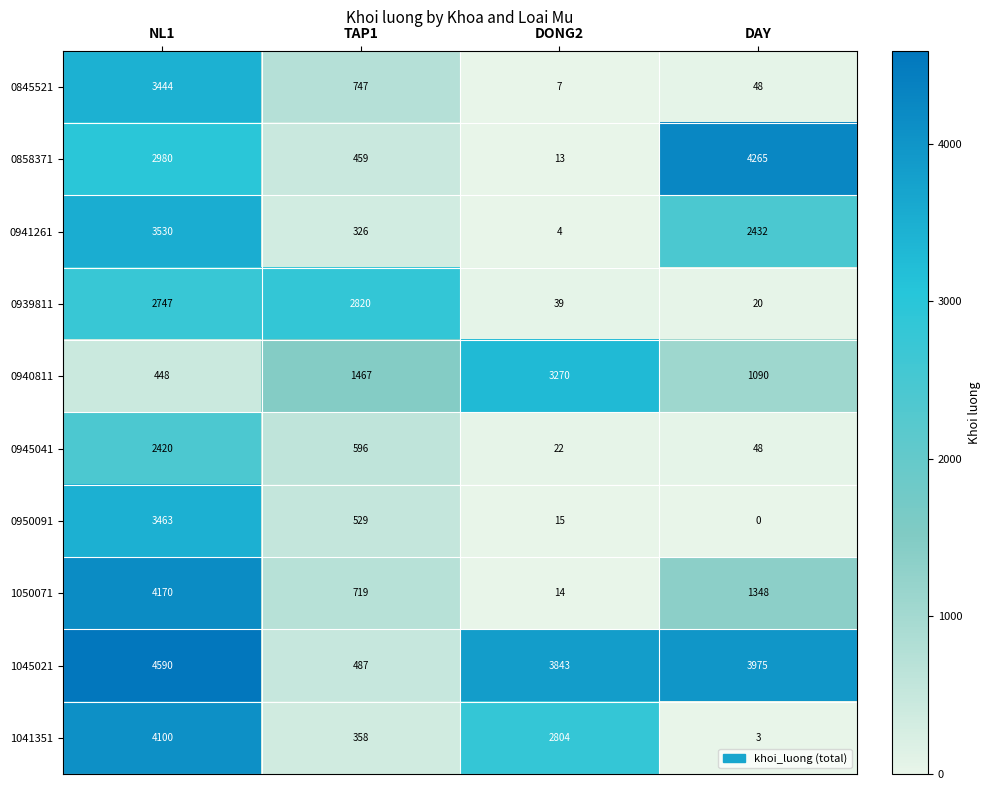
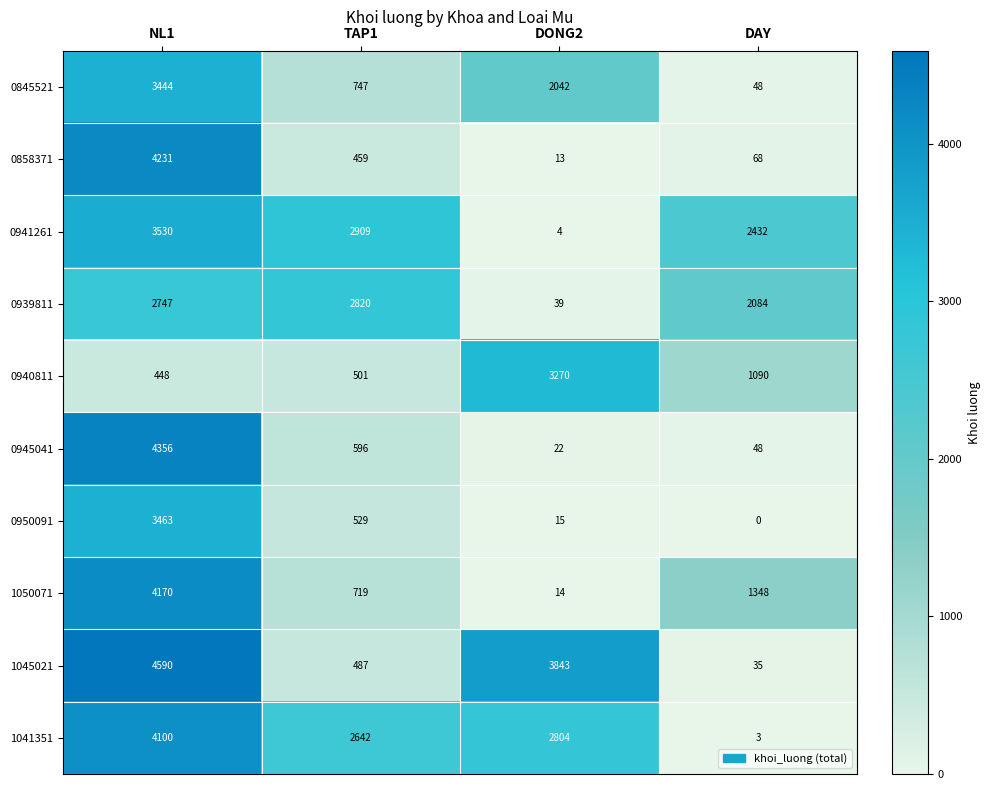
  {
    "0845521": {
      "NL1": 3444,
      "TAP1": 747,
-     "DONG2": 7,
+     "DONG2": 2042,
      "DAY": 48
    },
    "0858371": {
-     "NL1": 2980,
+     "NL1": 4231,
      "TAP1": 459,
      "DONG2": 13,
-     "DAY": 4265
+     "DAY": 68
    },
    "0941261": {
      "NL1": 3530,
-     "TAP1": 326,
+     "TAP1": 2909,
      "DONG2": 4,
      "DAY": 2432
    },
    "0939811": {
      "NL1": 2747,
      "TAP1": 2820,
      "DONG2": 39,
-     "DAY": 20
+     "DAY": 2084
    },
    "0940811": {
      "NL1": 448,
-     "TAP1": 1467,
+     "TAP1": 501,
      "DONG2": 3270,
      "DAY": 1090
    },
    "0945041": {
-     "NL1": 2420,
+     "NL1": 4356,
      "TAP1": 596,
      "DONG2": 22,
      "DAY": 48
    },
    "0950091": {
      "NL1": 3463,
      "TAP1": 529,
      "DONG2": 15,
      "DAY": 0
    },
    "1050071": {
      "NL1": 4170,
      "TAP1": 719,
      "DONG2": 14,
      "DAY": 1348
    },
    "1045021": {
      "NL1": 4590,
      "TAP1": 487,
      "DONG2": 3843,
-     "DAY": 3975
+     "DAY": 35
    },
    "1041351": {
      "NL1": 4100,
-     "TAP1": 358,
+     "TAP1": 2642,
      "DONG2": 2804,
      "DAY": 3
    }
  }
